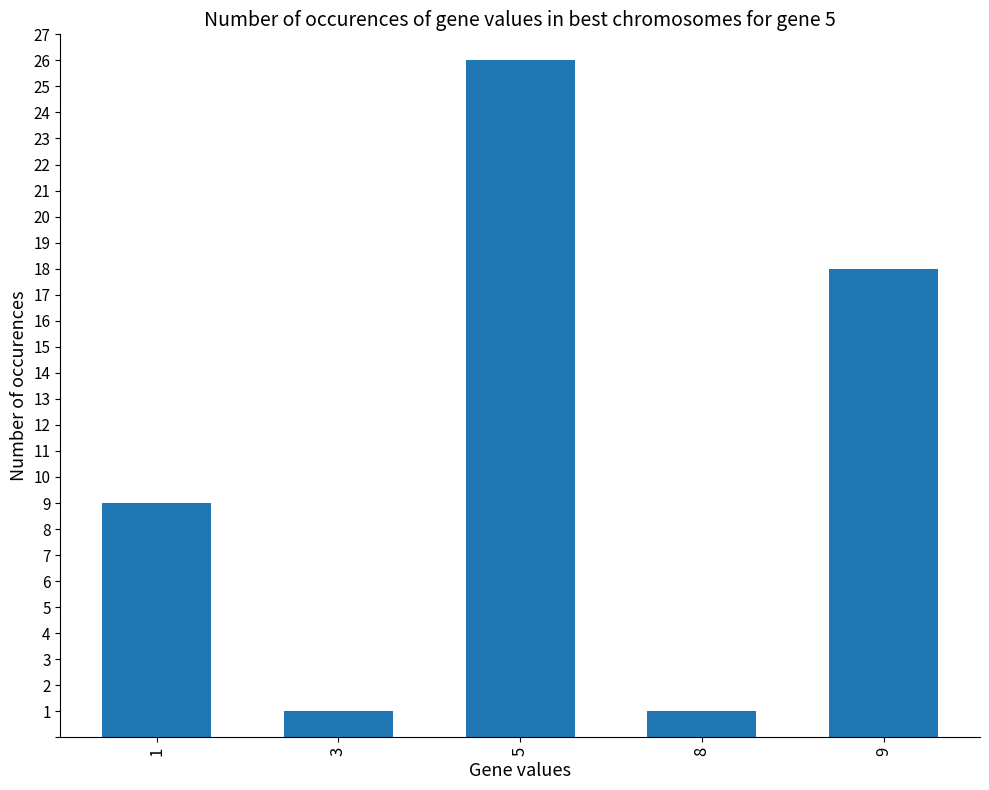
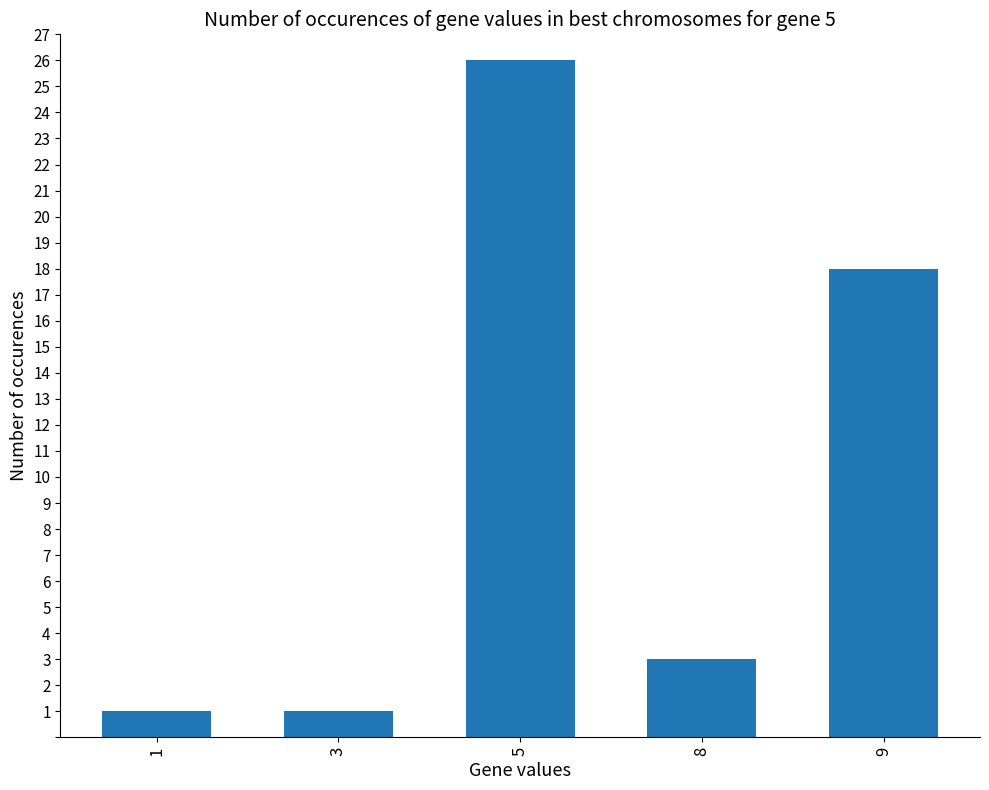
  {
-   "1": 9,
+   "1": 1,
    "3": 1,
    "5": 26,
-   "8": 1,
+   "8": 3,
    "9": 18
  }
